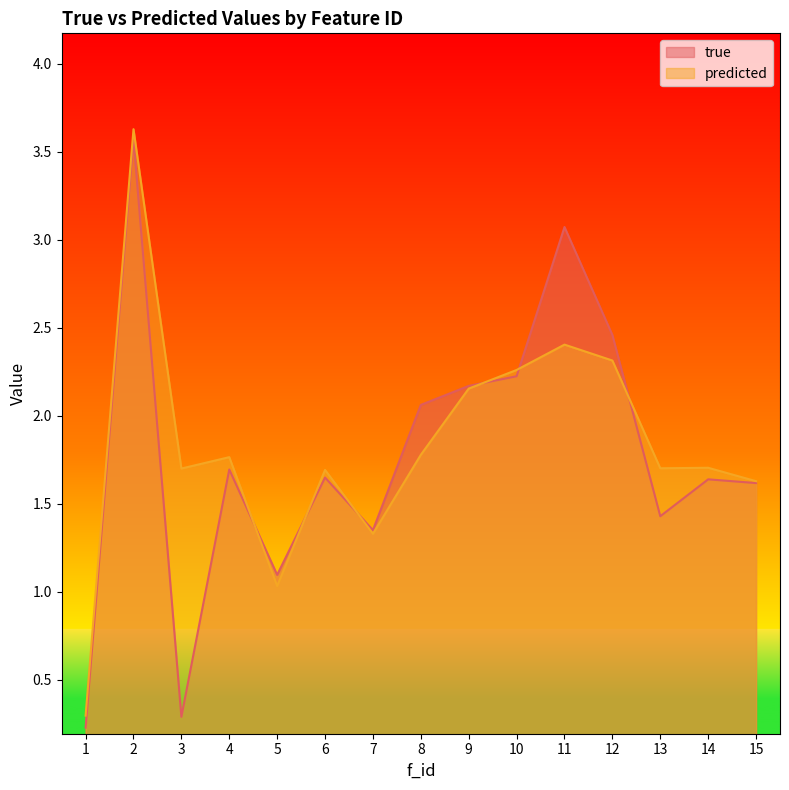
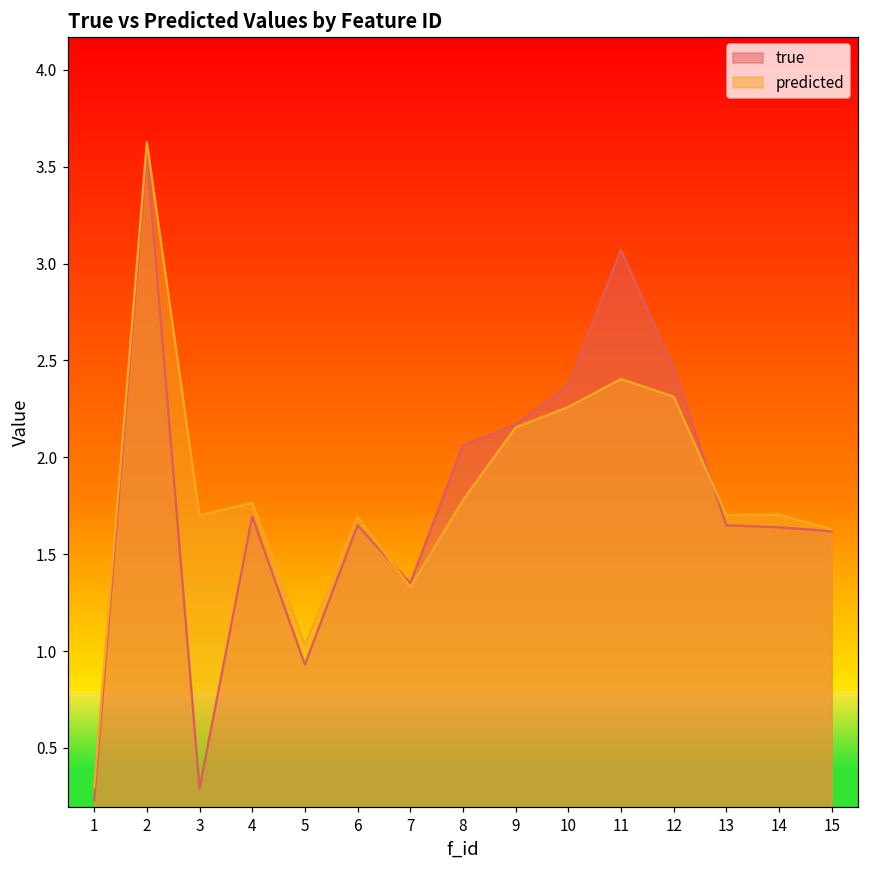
  {
    "true": {
      "1": 0.23,
      "2": 3.57,
      "3": 0.29,
      "4": 1.70,
-     "5": 1.10,
+     "5": 0.93,
      "6": 1.65,
      "7": 1.35,
      "8": 2.06,
      "9": 2.17,
-     "10": 2.22,
+     "10": 2.37,
      "11": 3.07,
      "12": 2.46,
-     "13": 1.43,
+     "13": 1.65,
      "14": 1.64
    },
    "predicted": {
      "1": 0.30,
      "2": 3.63,
      "3": 1.70,
      "4": 1.77,
      "5": 1.03,
      "6": 1.69,
      "7": 1.33,
      "8": 1.78,
      "9": 2.15,
      "10": 2.26,
      "11": 2.40,
      "12": 2.31,
      "13": 1.70,
      "14": 1.70
    }
  }
